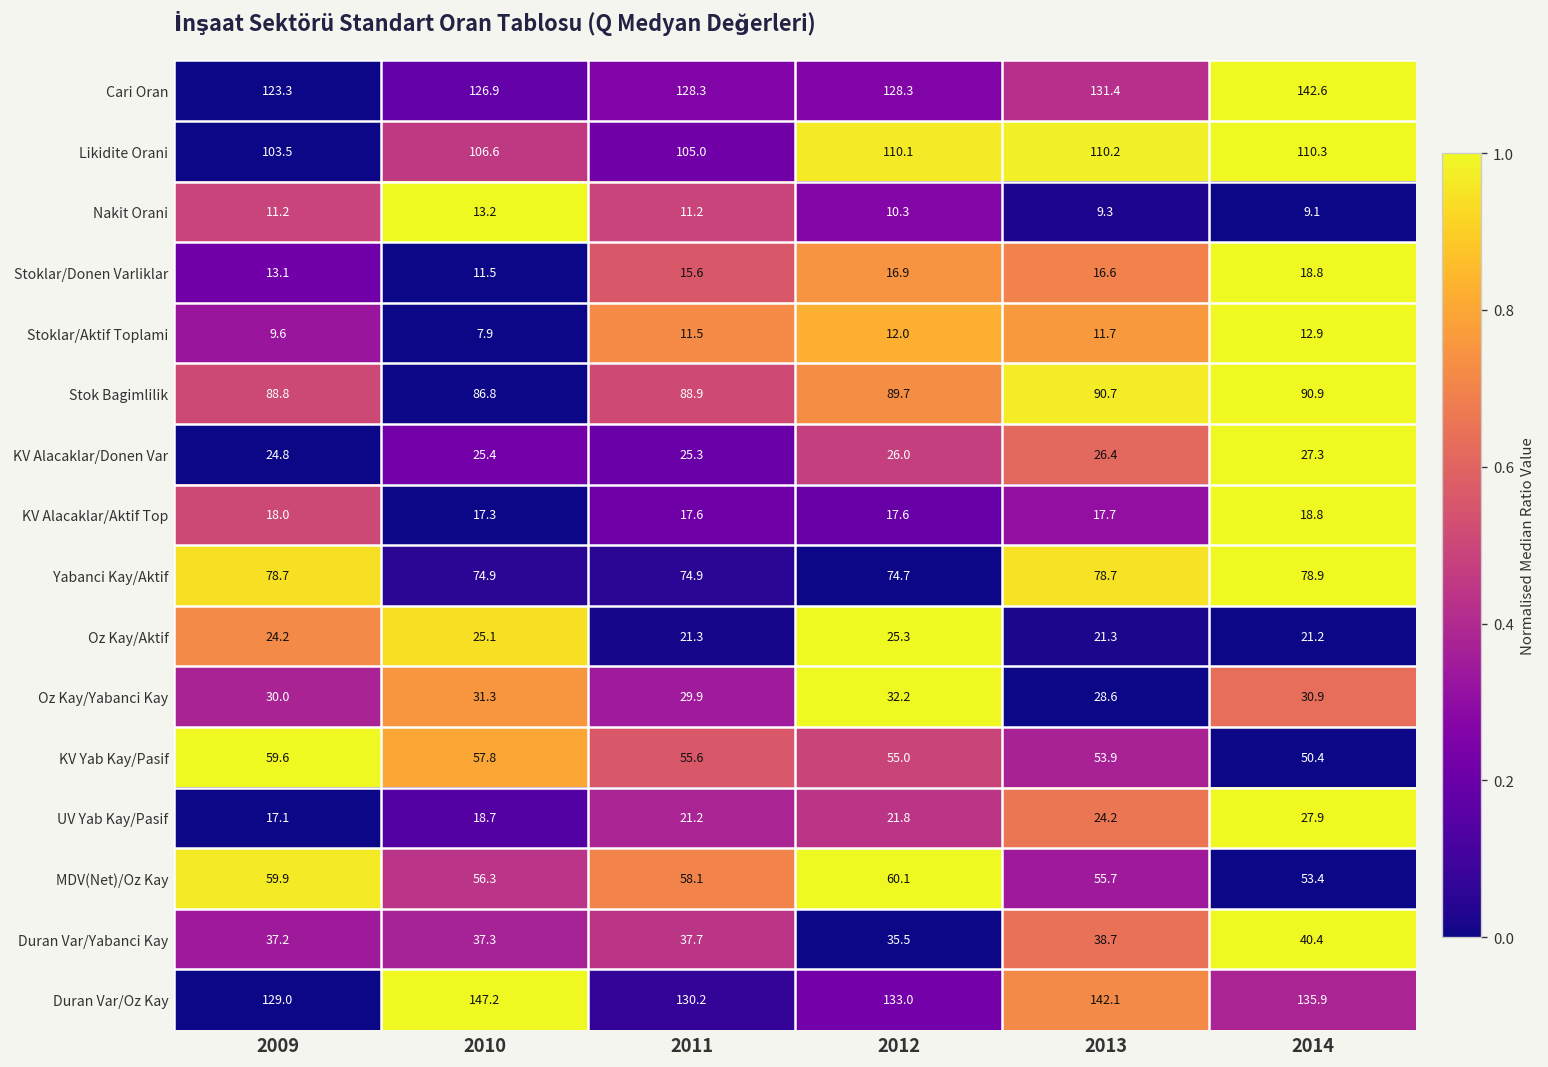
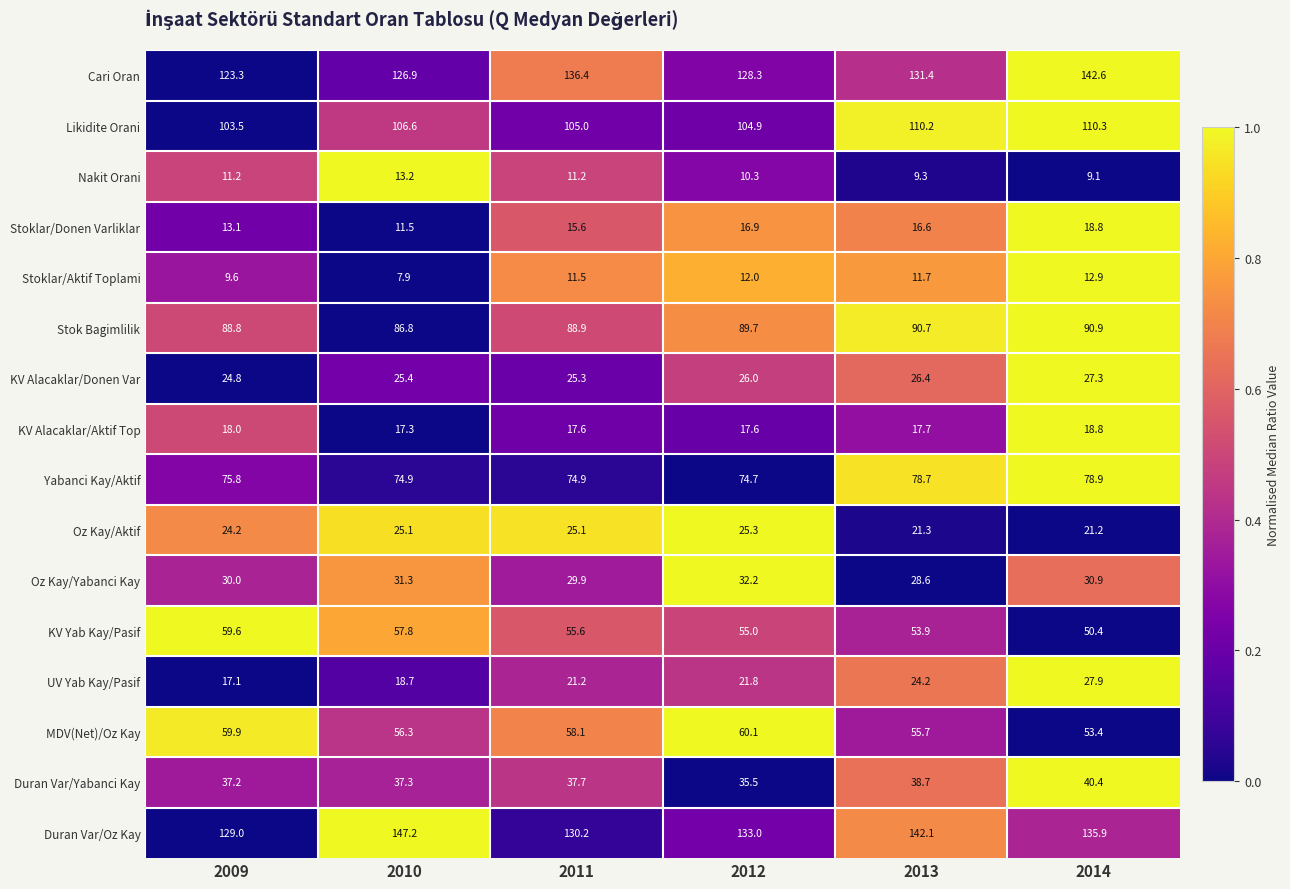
  {
    "Cari Oran": {
      "2009": 123.3,
      "2010": 126.9,
-     "2011": 128.3,
+     "2011": 136.4,
      "2012": 128.3,
      "2013": 131.4,
      "2014": 142.6
    },
    "Likidite Orani": {
      "2009": 103.5,
      "2010": 106.6,
      "2011": 105.0,
-     "2012": 110.1,
+     "2012": 104.9,
      "2013": 110.2,
      "2014": 110.3
    },
    "Nakit Orani": {
      "2009": 11.2,
      "2010": 13.2,
      "2011": 11.2,
      "2012": 10.3,
      "2013": 9.3,
      "2014": 9.1
    },
    "Stoklar/Donen Varliklar": {
      "2009": 13.1,
      "2010": 11.5,
      "2011": 15.6,
      "2012": 16.9,
      "2013": 16.6,
      "2014": 18.8
    },
    "Stoklar/Aktif Toplami": {
      "2009": 9.6,
      "2010": 7.9,
      "2011": 11.5,
      "2012": 12.0,
      "2013": 11.7,
      "2014": 12.9
    },
    "Stok Bagimlilik": {
      "2009": 88.8,
      "2010": 86.8,
      "2011": 88.9,
      "2012": 89.7,
      "2013": 90.7,
      "2014": 90.9
    },
    "KV Alacaklar/Donen Var": {
      "2009": 24.8,
      "2010": 25.4,
      "2011": 25.3,
      "2012": 26.0,
      "2013": 26.4,
      "2014": 27.3
    },
    "KV Alacaklar/Aktif Top": {
      "2009": 18.0,
      "2010": 17.3,
      "2011": 17.6,
      "2012": 17.6,
      "2013": 17.7,
      "2014": 18.8
    },
    "Yabanci Kay/Aktif": {
-     "2009": 78.7,
+     "2009": 75.8,
      "2010": 74.9,
      "2011": 74.9,
      "2012": 74.7,
      "2013": 78.7,
      "2014": 78.9
    },
    "Oz Kay/Aktif": {
      "2009": 24.2,
      "2010": 25.1,
-     "2011": 21.3,
+     "2011": 25.1,
      "2012": 25.3,
      "2013": 21.3,
      "2014": 21.2
    },
    "Oz Kay/Yabanci Kay": {
      "2009": 30.0,
      "2010": 31.3,
      "2011": 29.9,
      "2012": 32.2,
      "2013": 28.6,
      "2014": 30.9
    },
    "KV Yab Kay/Pasif": {
      "2009": 59.6,
      "2010": 57.8,
      "2011": 55.6,
      "2012": 55.0,
      "2013": 53.9,
      "2014": 50.4
    },
    "UV Yab Kay/Pasif": {
      "2009": 17.1,
      "2010": 18.7,
      "2011": 21.2,
      "2012": 21.8,
      "2013": 24.2,
      "2014": 27.9
    },
    "MDV(Net)/Oz Kay": {
      "2009": 59.9,
      "2010": 56.3,
      "2011": 58.1,
      "2012": 60.1,
      "2013": 55.7,
      "2014": 53.4
    },
    "Duran Var/Yabanci Kay": {
      "2009": 37.2,
      "2010": 37.3,
      "2011": 37.7,
      "2012": 35.5,
      "2013": 38.7,
      "2014": 40.4
    },
    "Duran Var/Oz Kay": {
      "2009": 129.0,
      "2010": 147.2,
      "2011": 130.2,
      "2012": 133.0,
      "2013": 142.1,
      "2014": 135.9
    }
  }
